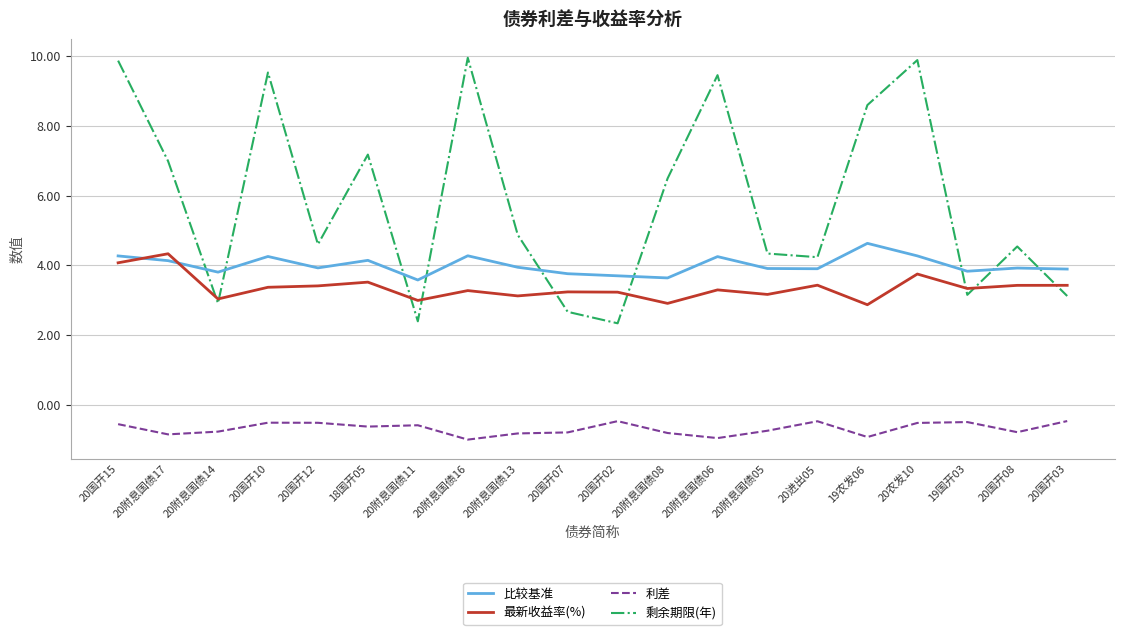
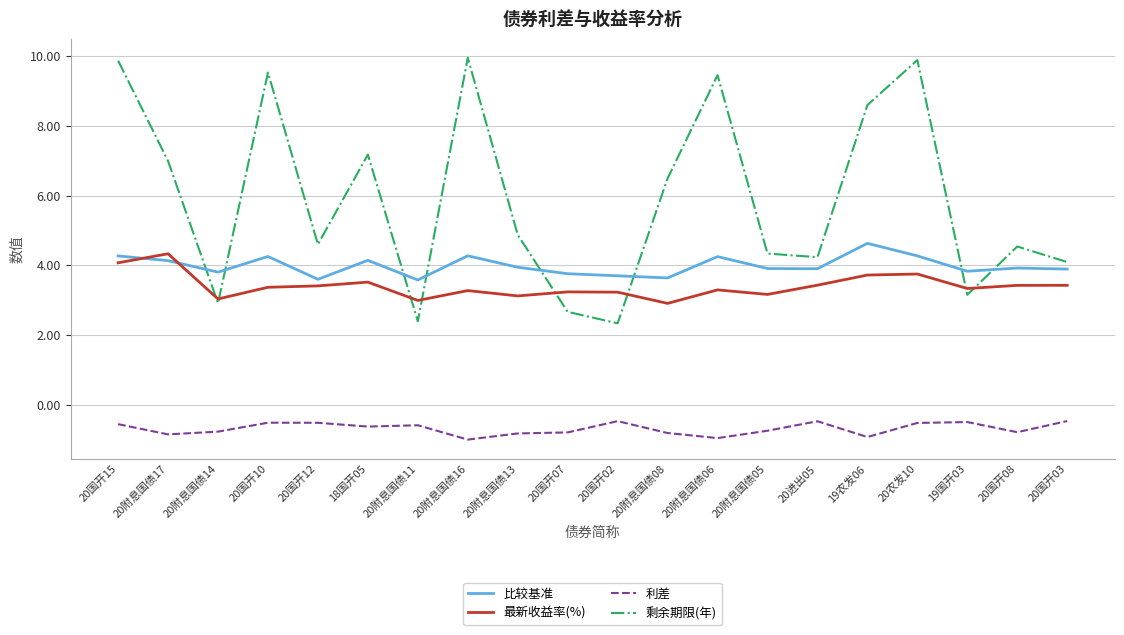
  {
    "比较基准": {
      "20国开15": 4.3,
      "20附息国债17": 4.1,
      "20附息国债14": 3.8,
      "20国开10": 4.3,
-     "20国开12": 3.9,
+     "20国开12": 3.6,
      "18国开05": 4.1,
      "20附息国债11": 3.6,
      "20附息国债16": 4.3,
      "20附息国债13": 3.9,
      "20国开07": 3.8,
      "20国开02": 3.7,
      "20附息国债08": 3.6,
      "20附息国债06": 4.2,
      "20附息国债05": 3.9,
      "20进出05": 3.9,
      "19农发06": 4.6,
      "20农发10": 4.3,
      "19国开03": 3.8,
      "20国开08": 3.9,
      "20国开03": 3.9
    },
    "最新收益率(%)": {
      "20国开15": 4.1,
      "20附息国债17": 4.3,
      "20附息国债14": 3.0,
      "20国开10": 3.4,
      "20国开12": 3.4,
      "18国开05": 3.5,
      "20附息国债11": 3.0,
      "20附息国债16": 3.3,
      "20附息国债13": 3.1,
      "20国开07": 3.2,
      "20国开02": 3.2,
      "20附息国债08": 2.9,
      "20附息国债06": 3.3,
      "20附息国债05": 3.2,
      "20进出05": 3.4,
-     "19农发06": 2.9,
+     "19农发06": 3.7,
      "20农发10": 3.8,
      "19国开03": 3.3,
      "20国开08": 3.4,
      "20国开03": 3.4
    },
    "利差": {
      "20国开15": -0.6,
      "20附息国债17": -0.8,
      "20附息国债14": -0.8,
      "20国开10": -0.5,
      "20国开12": -0.5,
      "18国开05": -0.6,
      "20附息国债11": -0.6,
      "20附息国债16": -1.0,
      "20附息国债13": -0.8,
      "20国开07": -0.8,
      "20国开02": -0.5,
      "20附息国债08": -0.8,
      "20附息国债06": -1.0,
      "20附息国债05": -0.7,
      "20进出05": -0.5,
      "19农发06": -0.9,
      "20农发10": -0.5,
      "19国开03": -0.5,
      "20国开08": -0.8,
      "20国开03": -0.5
    },
    "剩余期限(年)": {
      "20国开15": 9.9,
      "20附息国债17": 7.0,
      "20附息国债14": 2.9,
      "20国开10": 9.5,
      "20国开12": 4.6,
      "18国开05": 7.2,
      "20附息国债11": 2.4,
      "20附息国债16": 10.0,
      "20附息国债13": 4.9,
      "20国开07": 2.7,
      "20国开02": 2.3,
      "20附息国债08": 6.5,
      "20附息国债06": 9.5,
      "20附息国债05": 4.3,
      "20进出05": 4.2,
      "19农发06": 8.6,
      "20农发10": 9.9,
      "19国开03": 3.2,
      "20国开08": 4.5,
-     "20国开03": 3.1
+     "20国开03": 4.1
    }
  }
